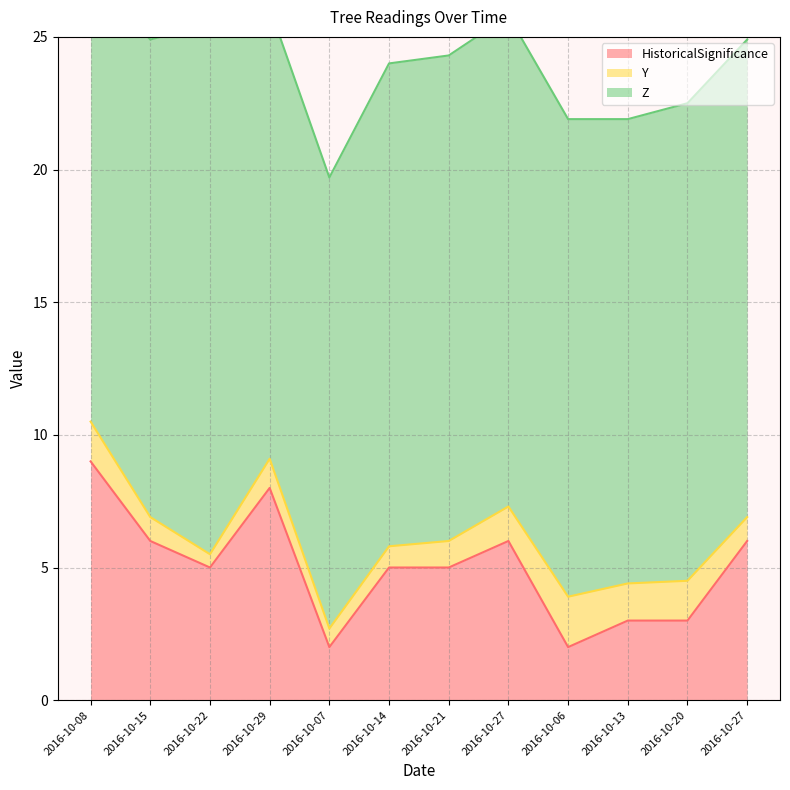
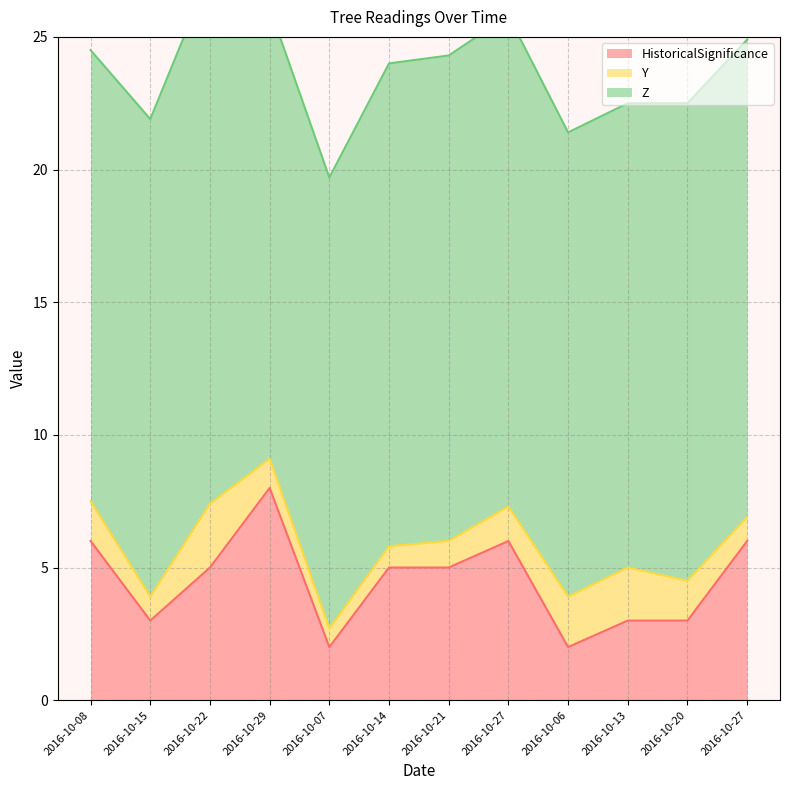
  {
    "HistoricalSignificance": {
-     "2016-10-08": 9,
-     "2016-10-15": 6,
+     "2016-10-08": 6,
+     "2016-10-15": 3,
      "2016-10-22": 5,
      "2016-10-29": 8,
      "2016-10-07": 2,
      "2016-10-14": 5,
      "2016-10-21": 5,
      "2016-10-06": 2,
      "2016-10-13": 3,
      "2016-10-20": 3
    },
    "Y": {
      "2016-10-08": 1.5,
      "2016-10-15": 0.9,
-     "2016-10-22": 0.5,
+     "2016-10-22": 2.4,
      "2016-10-29": 1.1,
      "2016-10-07": 0.7,
      "2016-10-14": 0.8,
      "2016-10-21": 1.0,
      "2016-10-06": 1.9,
-     "2016-10-13": 1.4,
+     "2016-10-13": 2.0,
      "2016-10-20": 1.5
    },
    "Z": {
      "2016-10-15": 18.0,
      "2016-10-07": 17.0,
      "2016-10-14": 18.2,
      "2016-10-21": 18.3,
-     "2016-10-06": 18.0
+     "2016-10-06": 17.5
    }
  }
